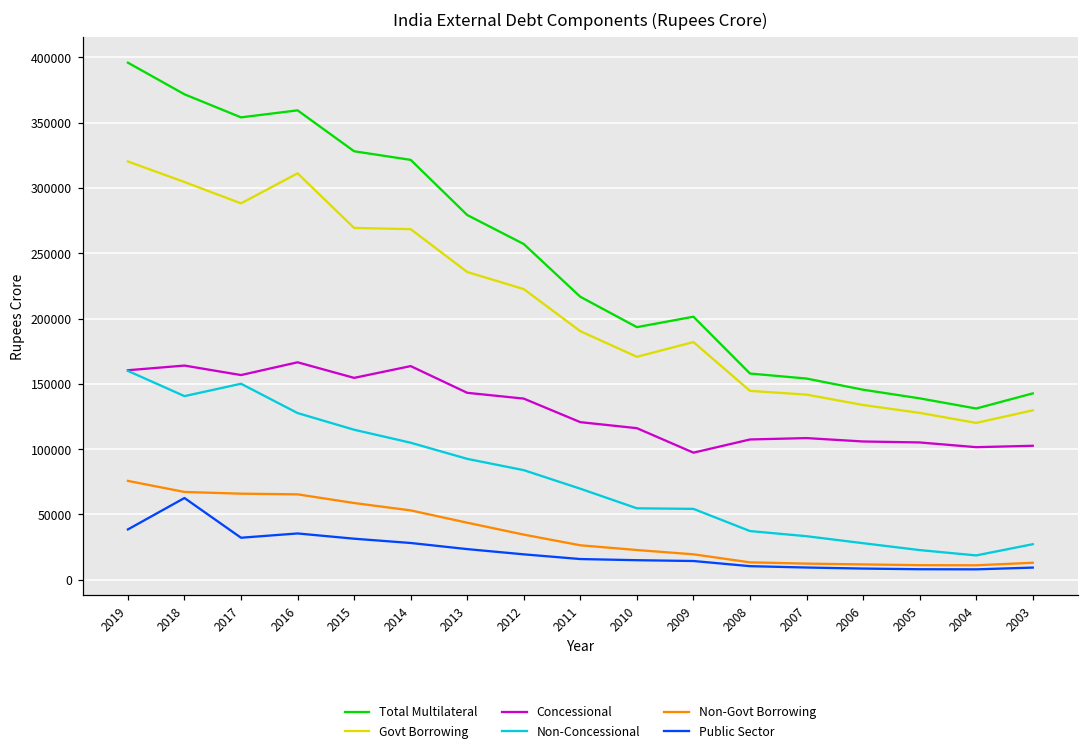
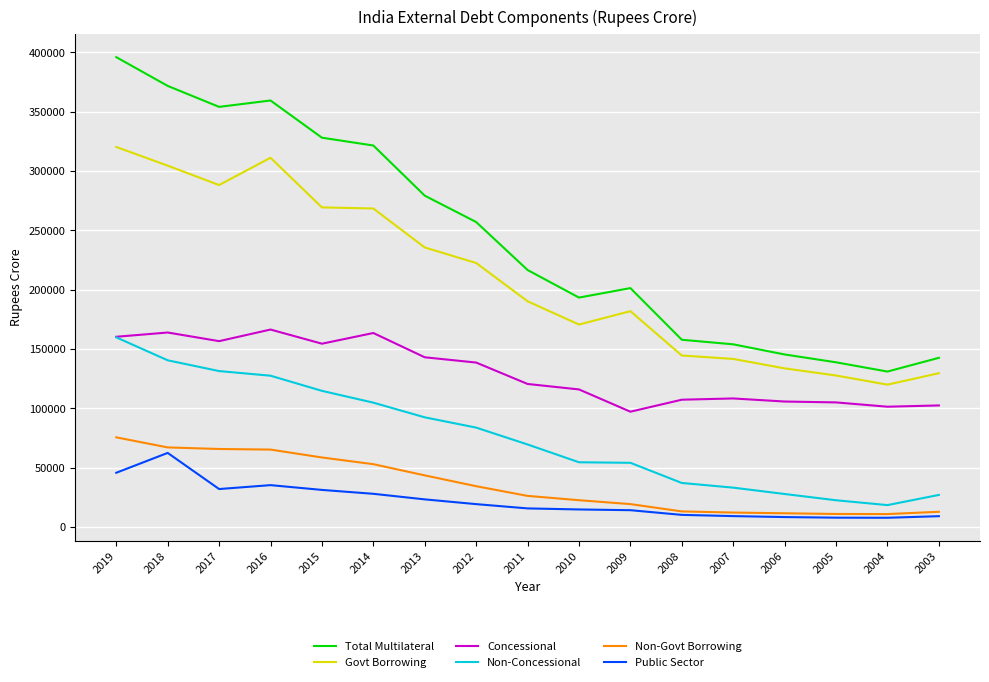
  {
    "Total Multilateral": {
      "2019": 396000,
      "2018": 372000,
      "2017": 354000,
      "2016": 359000,
      "2015": 328000,
      "2014": 322000,
      "2013": 279000,
      "2012": 257000,
      "2011": 217000,
      "2010": 193000,
      "2009": 201000,
      "2008": 158000,
      "2007": 154000,
      "2006": 146000,
      "2005": 139000,
      "2004": 131000,
      "2003": 143000
    },
    "Govt Borrowing": {
      "2019": 320000,
      "2018": 305000,
      "2017": 288000,
      "2016": 311000,
      "2015": 269000,
      "2014": 268000,
      "2013": 236000,
      "2012": 223000,
      "2011": 190000,
      "2010": 171000,
      "2009": 182000,
      "2008": 145000,
      "2007": 142000,
      "2006": 134000,
      "2005": 128000,
      "2004": 120000,
      "2003": 130000
    },
    "Concessional": {
      "2018": 164000,
      "2017": 157000,
      "2016": 167000,
      "2015": 155000,
      "2014": 164000,
      "2013": 143000,
      "2012": 139000,
      "2011": 121000,
      "2010": 116000,
      "2009": 97000,
      "2008": 107000,
      "2007": 108000,
      "2006": 106000,
      "2005": 105000,
      "2004": 101000,
      "2003": 103000
    },
    "Non-Concessional": {
      "2018": 141000,
-     "2017": 150000,
+     "2017": 132000,
      "2016": 128000,
      "2015": 115000,
      "2014": 105000,
      "2013": 93000,
      "2012": 84000,
      "2011": 70000,
      "2010": 55000,
      "2009": 54000,
      "2008": 37000,
      "2007": 33000,
      "2006": 28000,
      "2005": 23000,
      "2004": 19000,
      "2003": 27000
    },
    "Non-Govt Borrowing": {
      "2019": 76000,
      "2018": 67000,
      "2017": 66000,
      "2016": 65000,
      "2015": 59000,
      "2014": 53000,
      "2013": 44000,
      "2012": 35000,
      "2011": 26000,
      "2010": 23000,
      "2009": 19000,
      "2008": 13000,
      "2007": 12000,
      "2006": 12000,
      "2005": 11000,
      "2004": 11000,
      "2003": 13000
    },
    "Public Sector": {
-     "2019": 38000,
+     "2019": 46000,
      "2018": 63000,
      "2017": 32000,
      "2016": 35000,
      "2015": 31000,
      "2014": 28000,
      "2013": 23000,
      "2012": 19000,
      "2011": 16000,
      "2010": 15000,
      "2009": 14000,
      "2008": 10000,
      "2007": 9000,
      "2006": 9000,
      "2005": 8000,
      "2004": 8000,
      "2003": 9000
    }
  }
